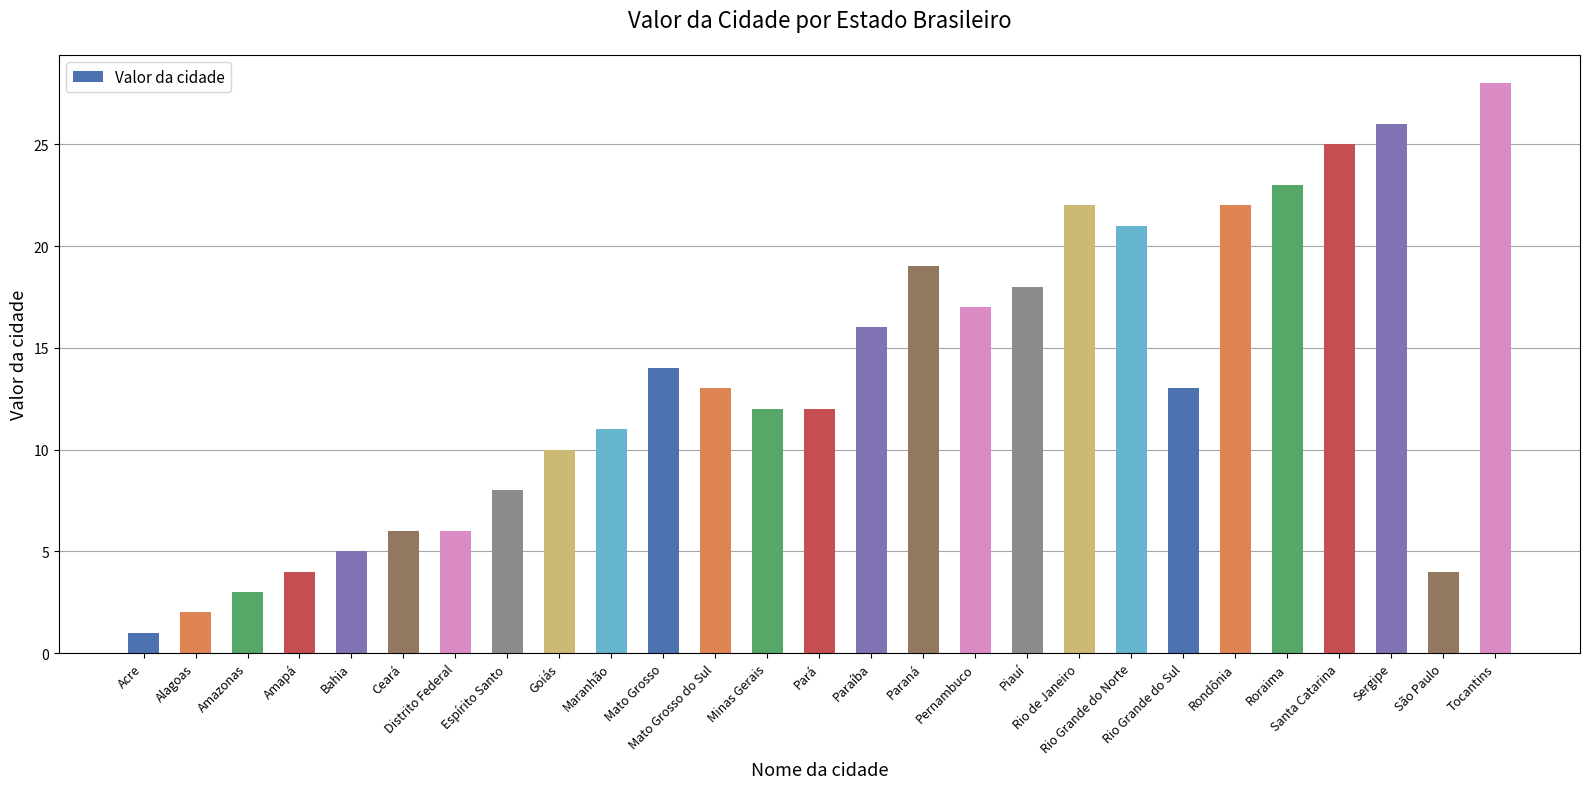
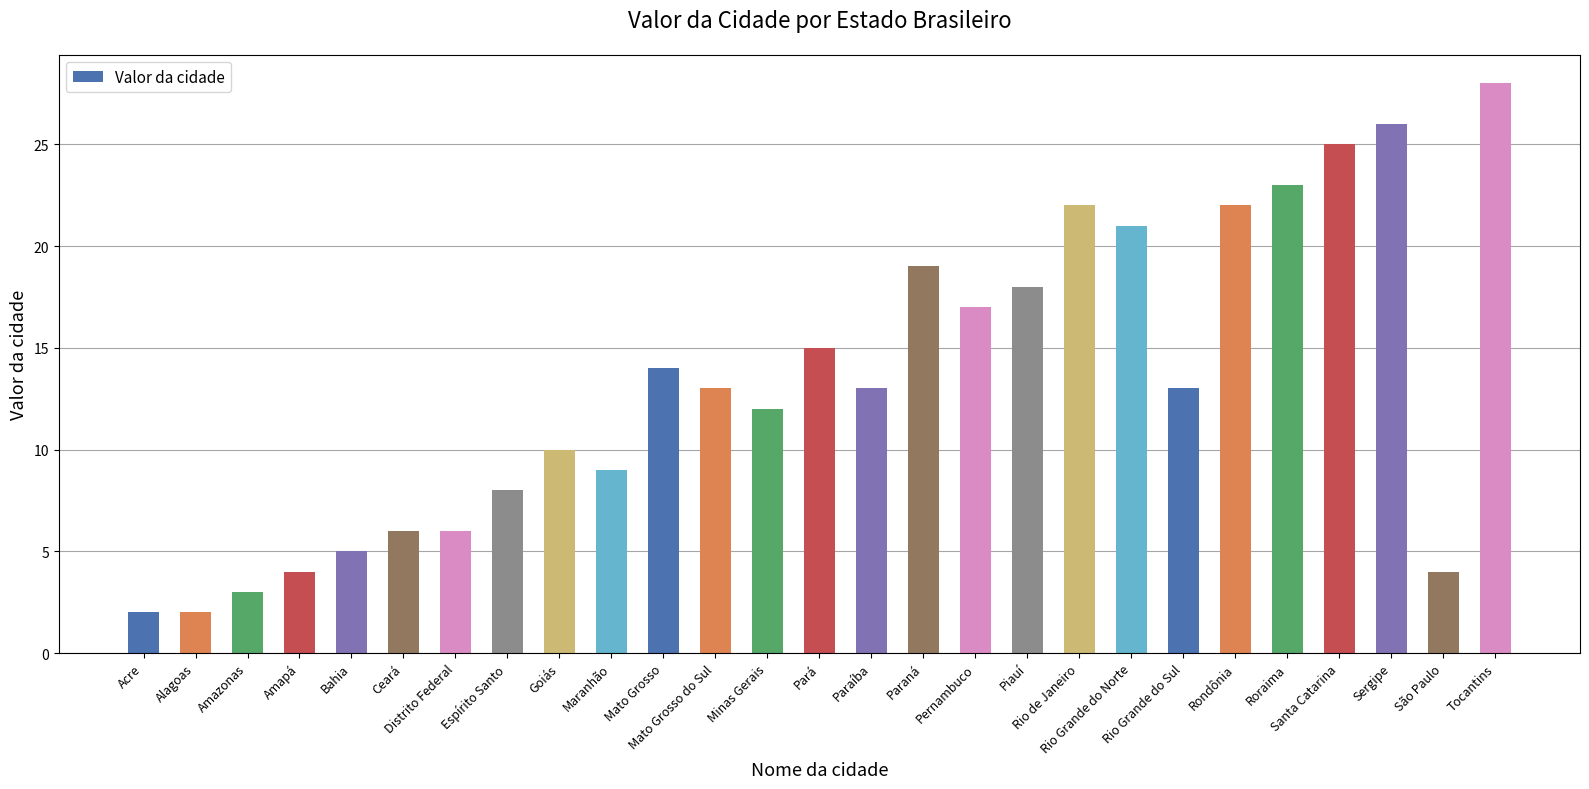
  {
-   "Acre": 1,
+   "Acre": 2,
    "Alagoas": 2,
    "Amazonas": 3,
    "Amapá": 4,
    "Bahia": 5,
    "Ceará": 6,
    "Distrito Federal": 6,
    "Espírito Santo": 8,
    "Goiás": 10,
-   "Maranhão": 11,
+   "Maranhão": 9,
    "Mato Grosso": 14,
    "Mato Grosso do Sul": 13,
    "Minas Gerais": 12,
-   "Pará": 12,
-   "Paraíba": 16,
+   "Pará": 15,
+   "Paraíba": 13,
    "Paraná": 19,
    "Pernambuco": 17,
    "Piauí": 18,
    "Rio de Janeiro": 22,
    "Rio Grande do Norte": 21,
    "Rio Grande do Sul": 13,
    "Rondônia": 22,
    "Roraima": 23,
    "Santa Catarina": 25,
    "Sergipe": 26,
    "São Paulo": 4,
    "Tocantins": 28
  }
